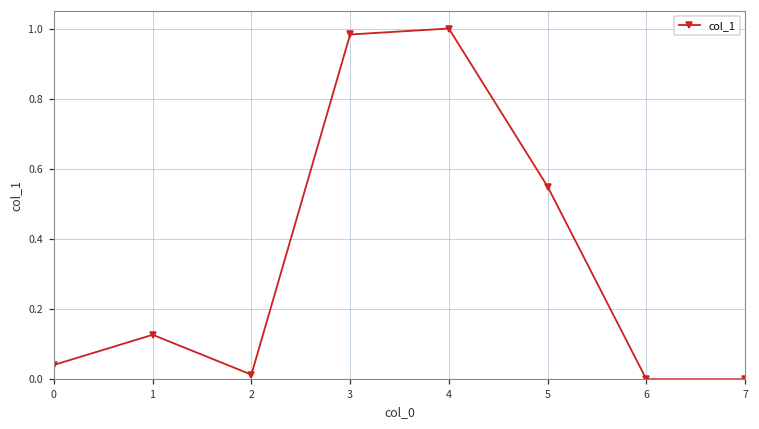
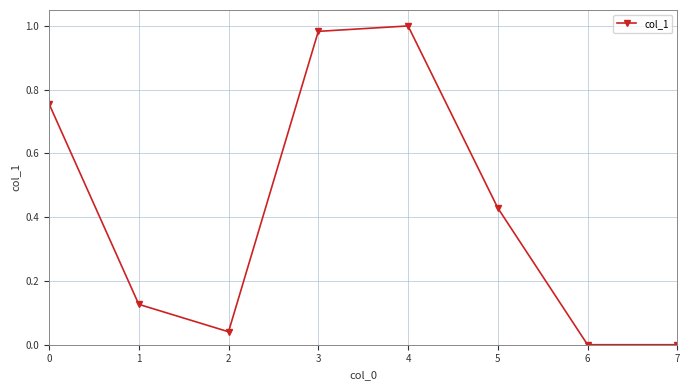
  {
-   "0": 0.04,
+   "0": 0.76,
    "1": 0.13,
-   "2": 0.01,
+   "2": 0.04,
    "3": 0.98,
    "4": 1.00,
-   "5": 0.55,
+   "5": 0.43,
    "6": 0.00,
    "7": 0.00
  }
